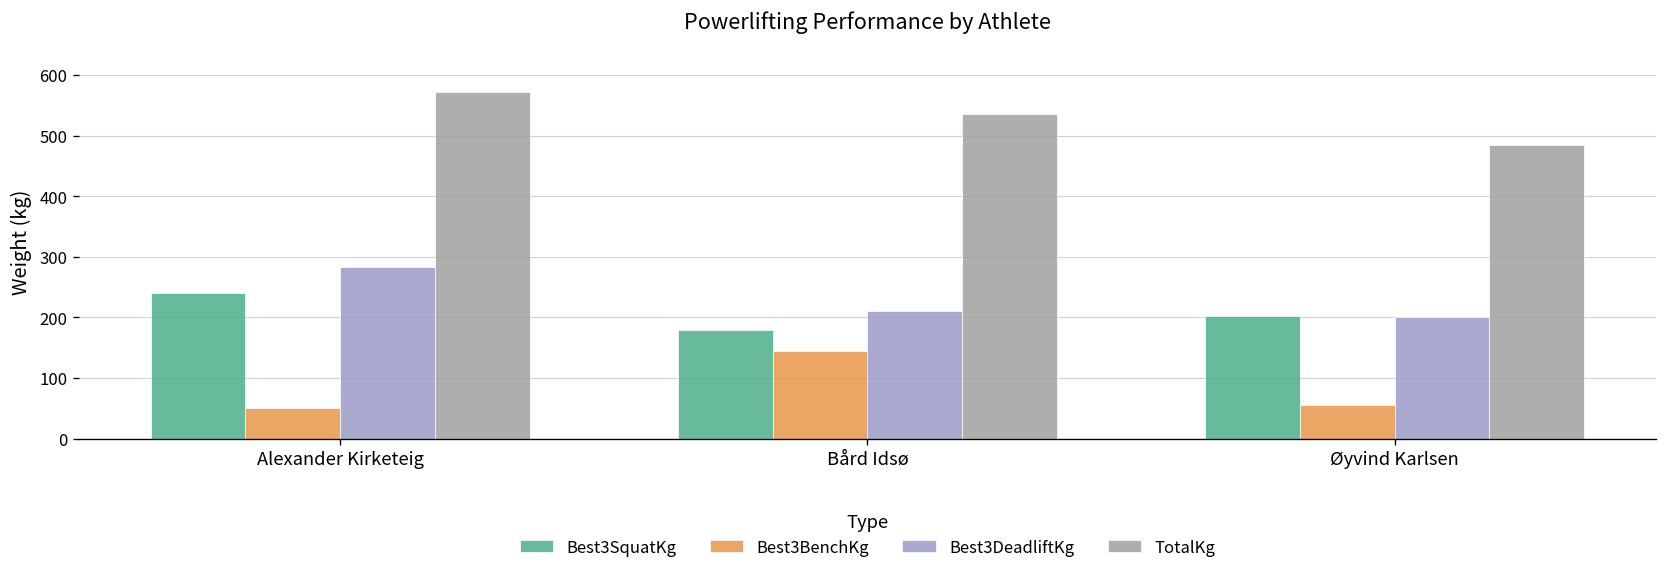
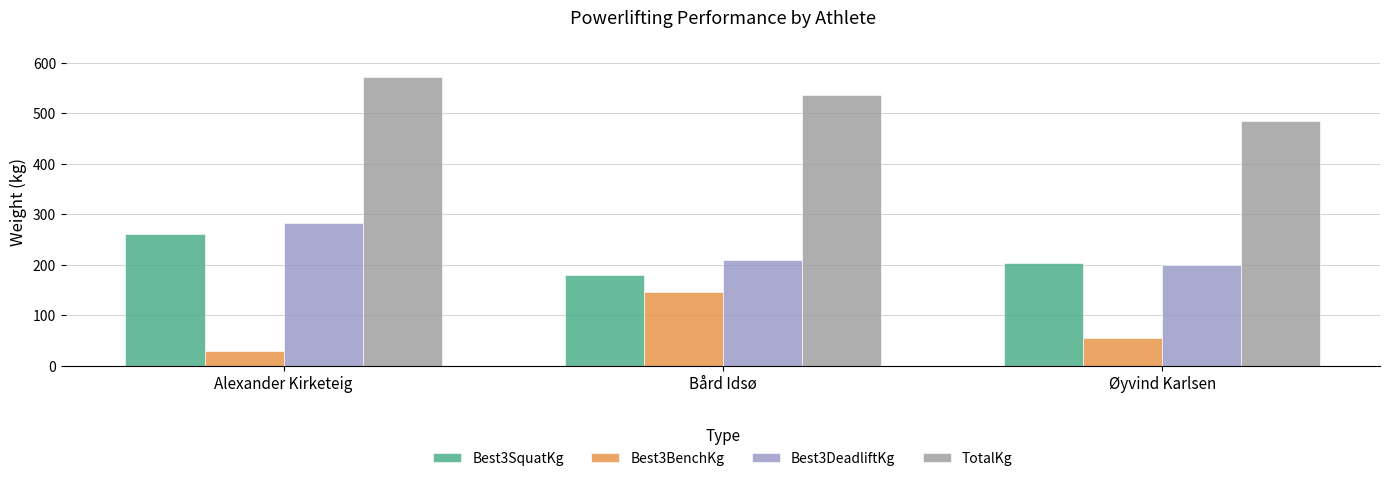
  {
    "Best3SquatKg": {
-     "Alexander Kirketeig": 240,
+     "Alexander Kirketeig": 260,
      "Bård Idsø": 180,
      "Øyvind Karlsen": 200
    },
    "Best3BenchKg": {
-     "Alexander Kirketeig": 50,
+     "Alexander Kirketeig": 30,
      "Bård Idsø": 150,
      "Øyvind Karlsen": 60
    }
  }
